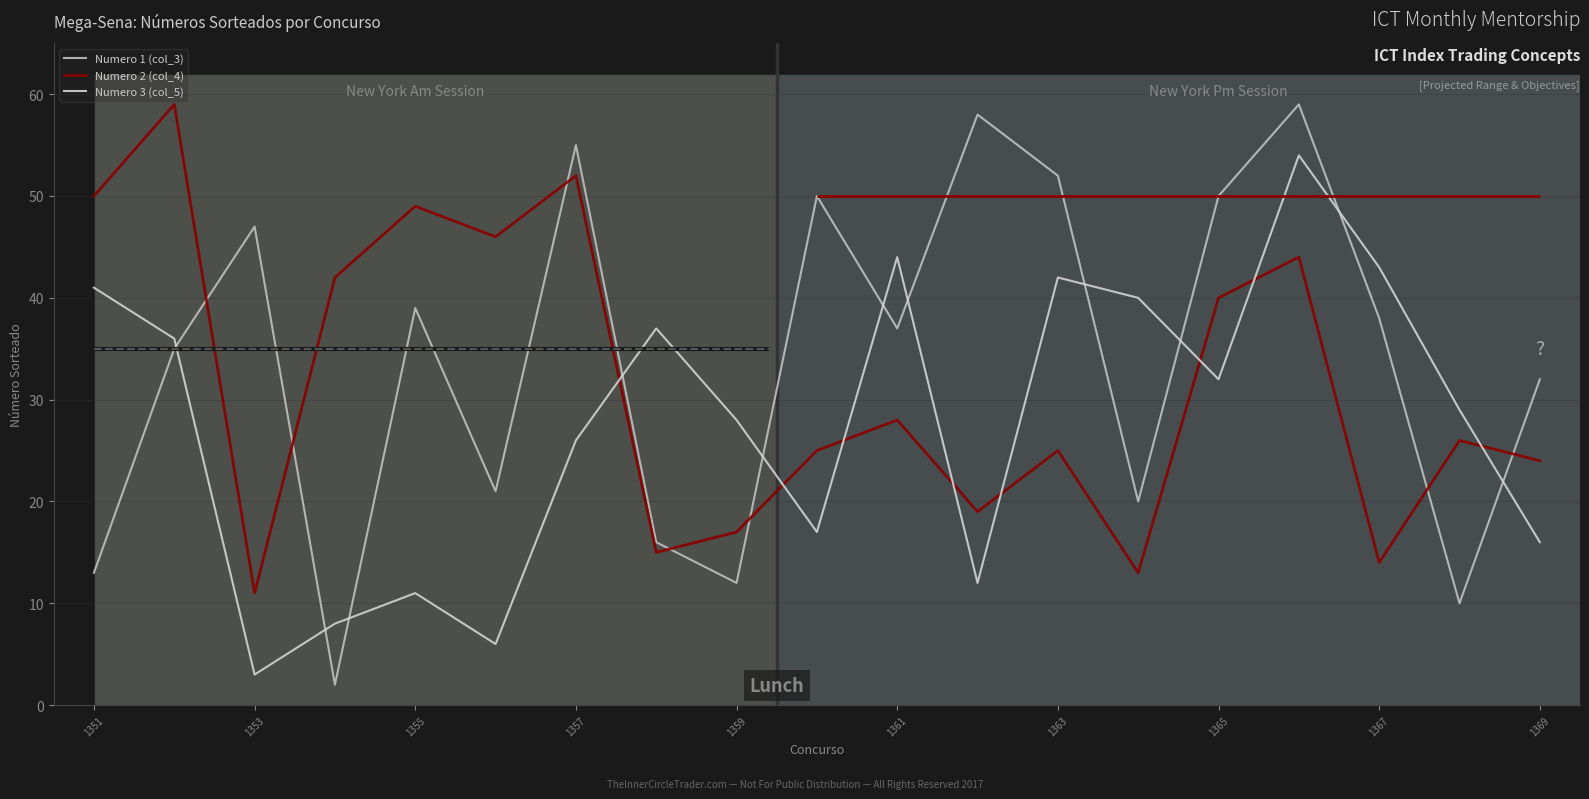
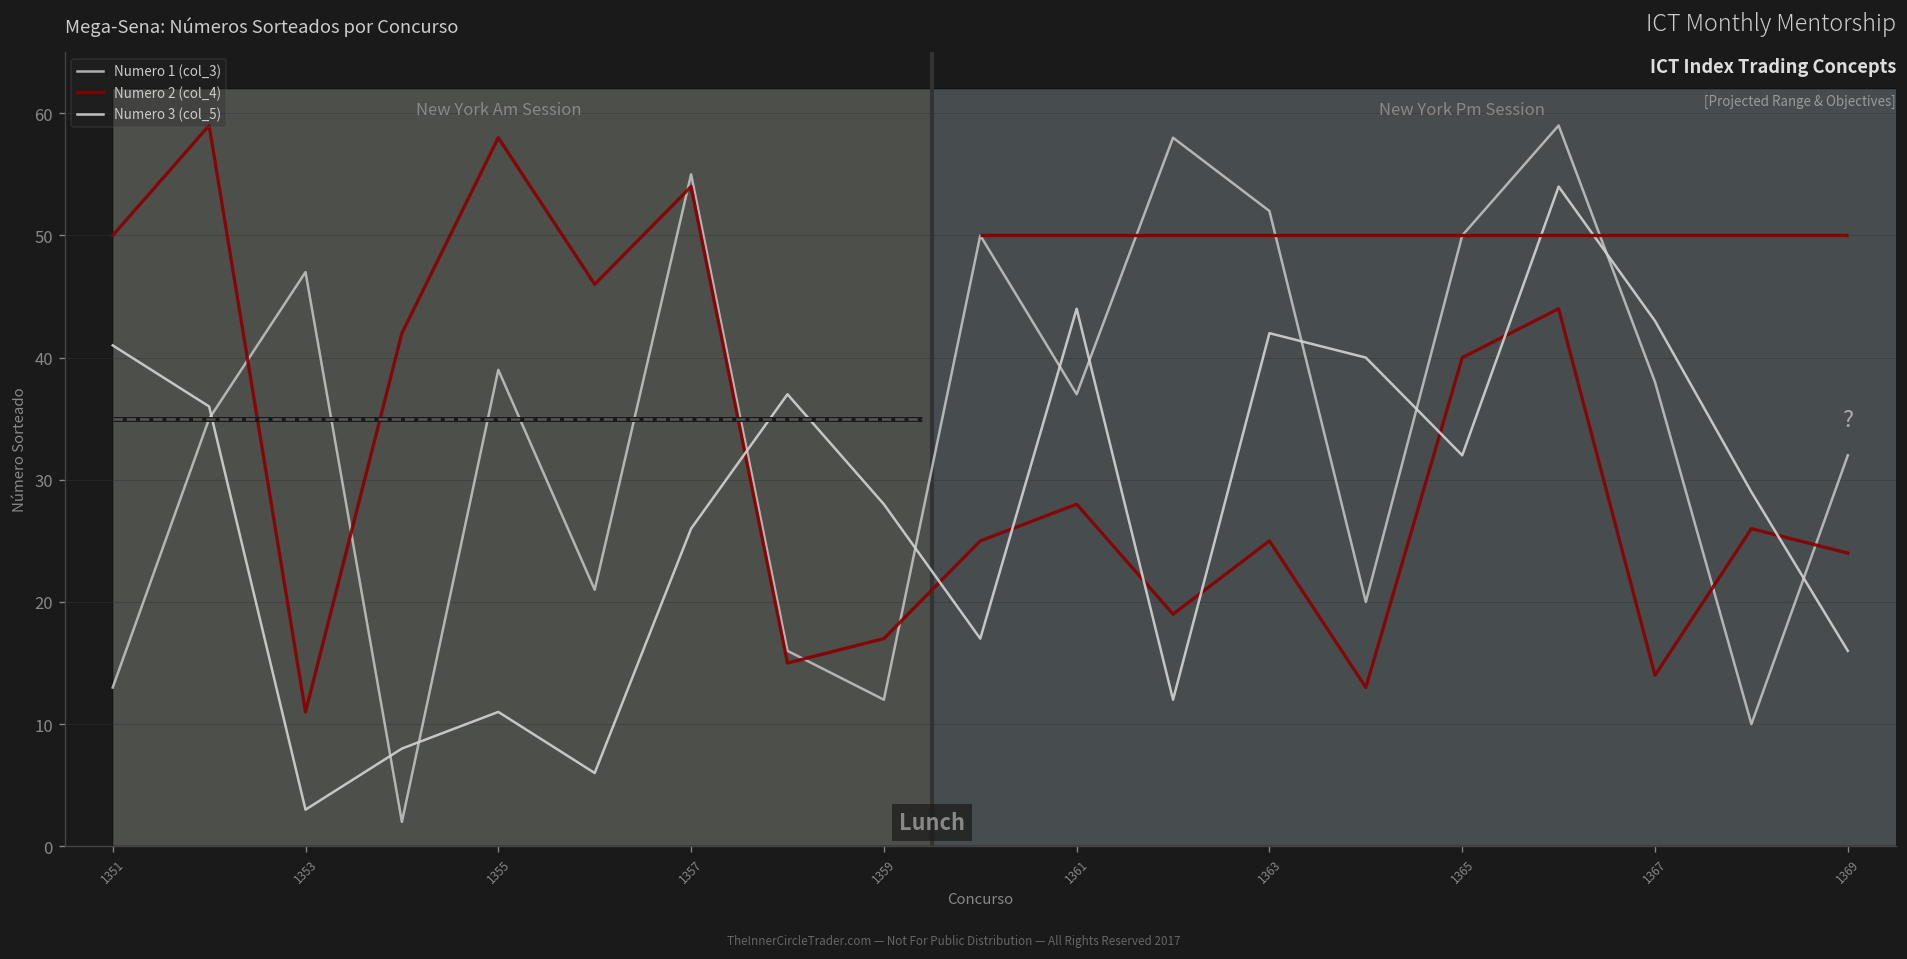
  {
    "Numero 2 (col_4)": {
      "1351": 50,
      "1353": 11,
-     "1355": 49,
-     "1357": 52,
+     "1355": 58,
+     "1357": 54,
      "1359": 17,
      "1361": 28,
      "1363": 25,
      "1365": 40,
      "1367": 14,
      "1369": 24
    }
  }
